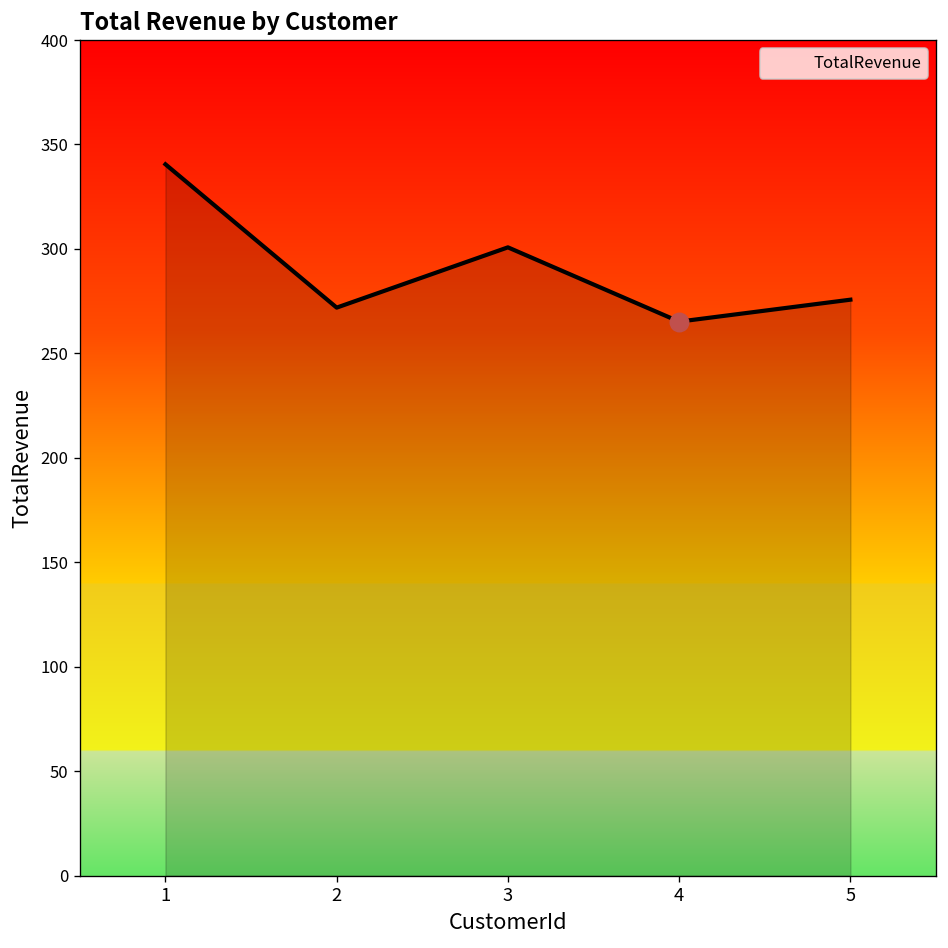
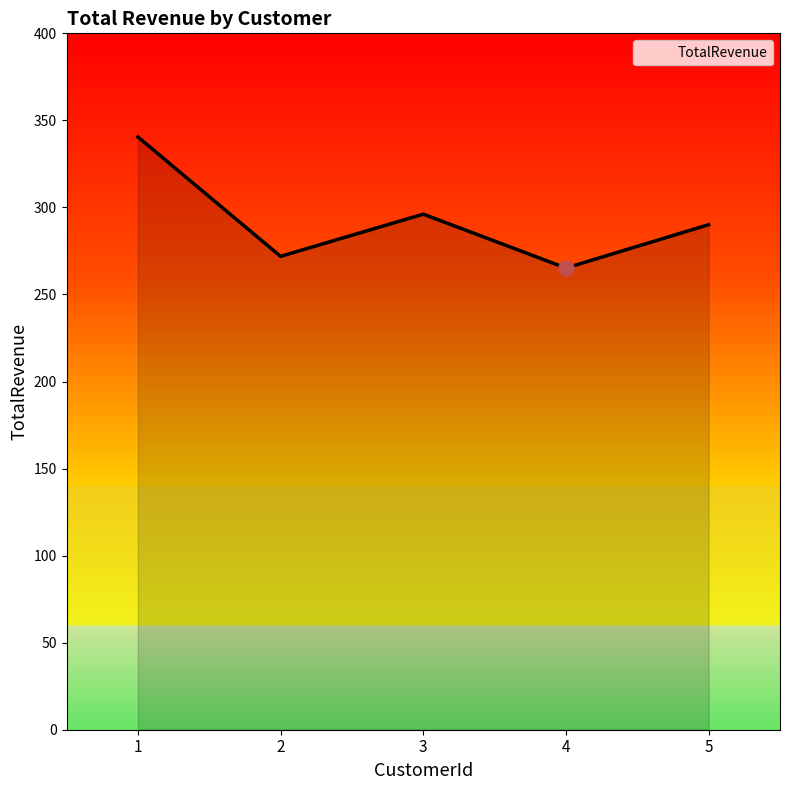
  {
    "TotalRevenue": {
      "1": 341,
      "2": 272,
-     "3": 301,
-     "5": 276
+     "3": 296,
+     "5": 290
    }
  }
